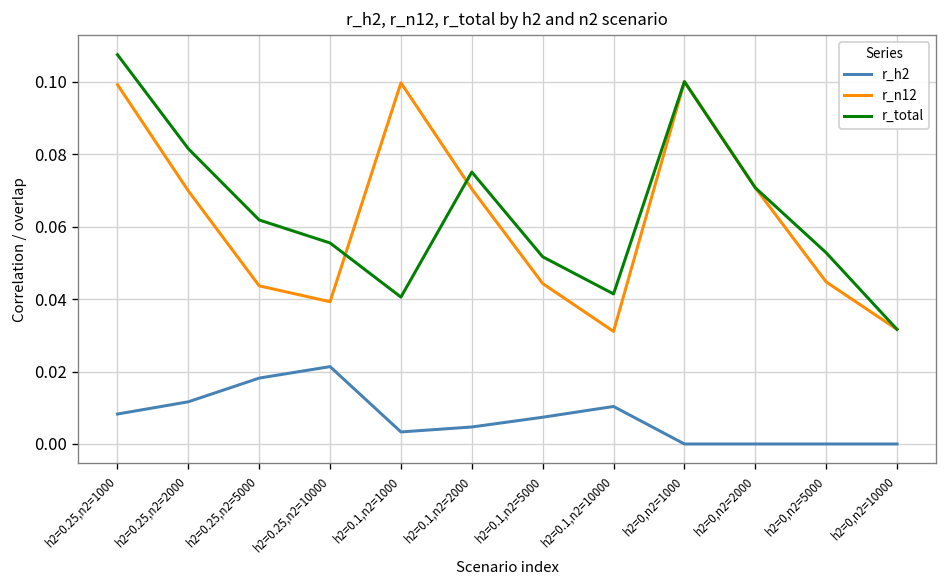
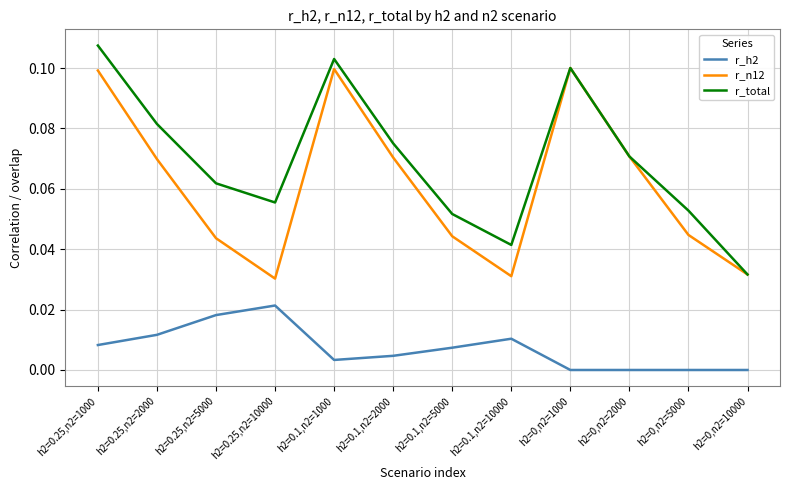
  {
    "r_h2": {
      "h2=0.25,n2=1000": 0.008,
      "h2=0.25,n2=2000": 0.012,
      "h2=0.25,n2=5000": 0.018,
      "h2=0.25,n2=10000": 0.021,
      "h2=0.1,n2=1000": 0.003,
      "h2=0.1,n2=2000": 0.005,
      "h2=0.1,n2=5000": 0.007,
      "h2=0.1,n2=10000": 0.010,
      "h2=0,n2=1000": 0.000,
      "h2=0,n2=2000": 0.000,
      "h2=0,n2=5000": 0.000,
      "h2=0,n2=10000": 0.000
    },
    "r_n12": {
      "h2=0.25,n2=1000": 0.099,
      "h2=0.25,n2=2000": 0.070,
      "h2=0.25,n2=5000": 0.044,
-     "h2=0.25,n2=10000": 0.039,
+     "h2=0.25,n2=10000": 0.030,
      "h2=0.1,n2=1000": 0.100,
      "h2=0.1,n2=2000": 0.070,
      "h2=0.1,n2=5000": 0.044,
      "h2=0.1,n2=10000": 0.031,
      "h2=0,n2=5000": 0.045
    },
    "r_total": {
      "h2=0.25,n2=1000": 0.107,
      "h2=0.25,n2=2000": 0.081,
      "h2=0.25,n2=5000": 0.062,
      "h2=0.25,n2=10000": 0.055,
-     "h2=0.1,n2=1000": 0.041,
+     "h2=0.1,n2=1000": 0.103,
      "h2=0.1,n2=2000": 0.075,
      "h2=0.1,n2=5000": 0.052,
      "h2=0.1,n2=10000": 0.041,
      "h2=0,n2=5000": 0.053
    }
  }
